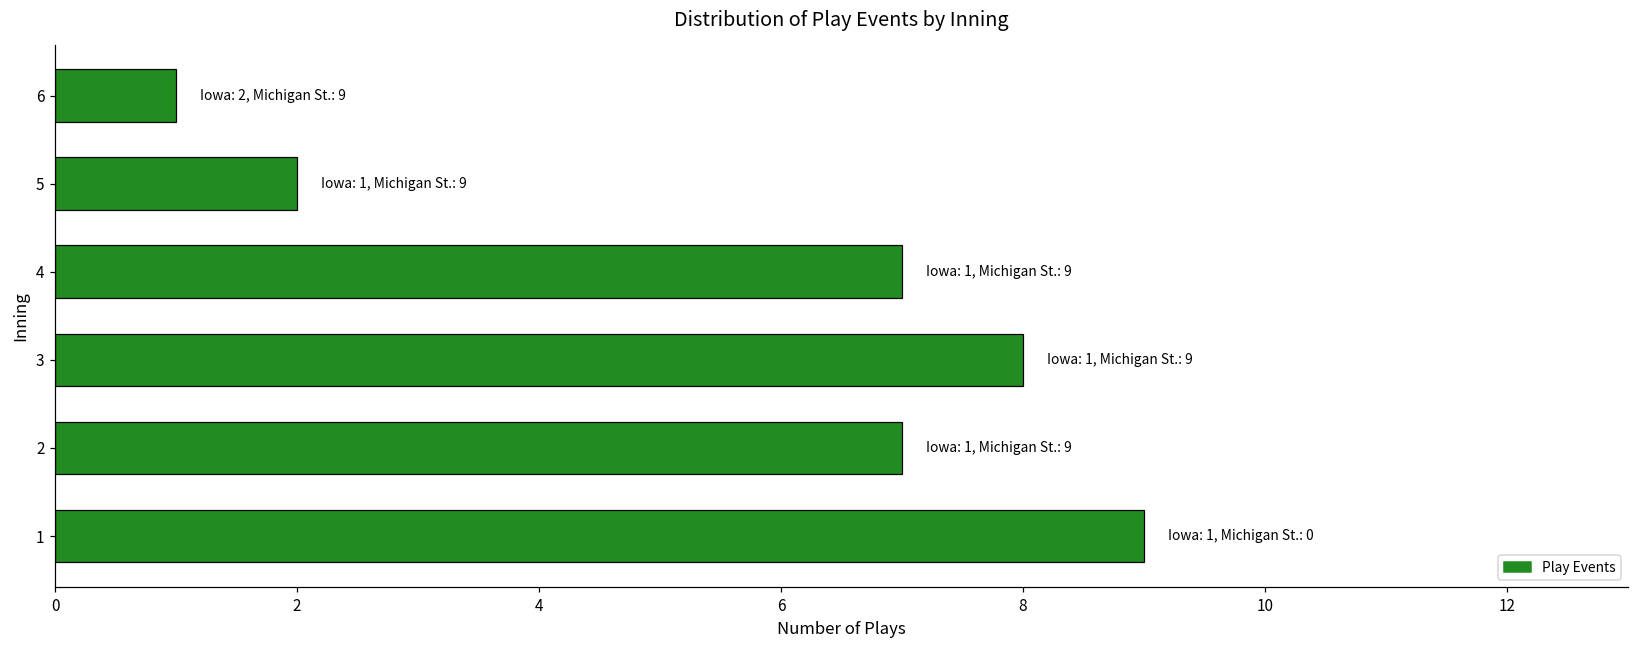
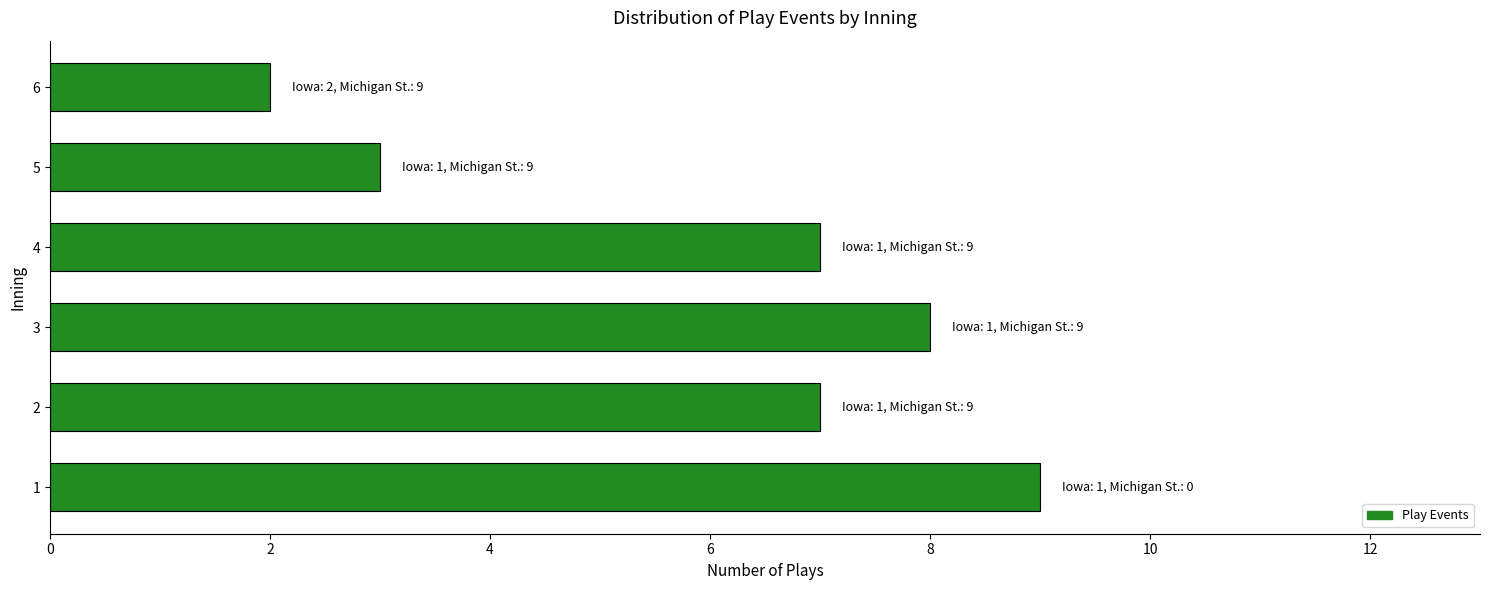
  {
-   "6": 1,
-   "5": 2
+   "6": 2,
+   "5": 3
  }
